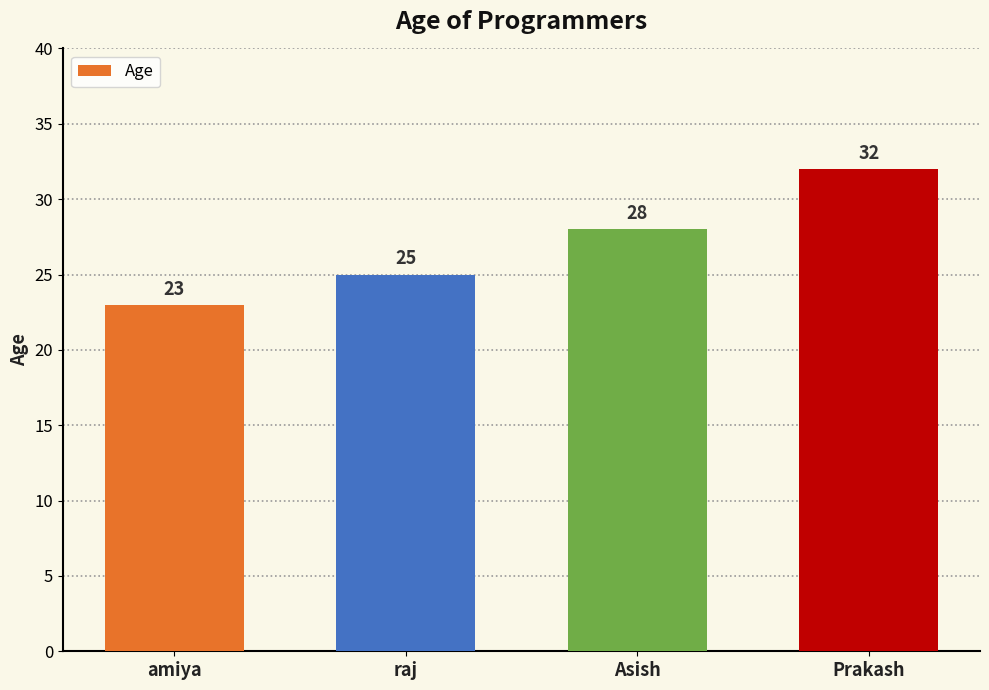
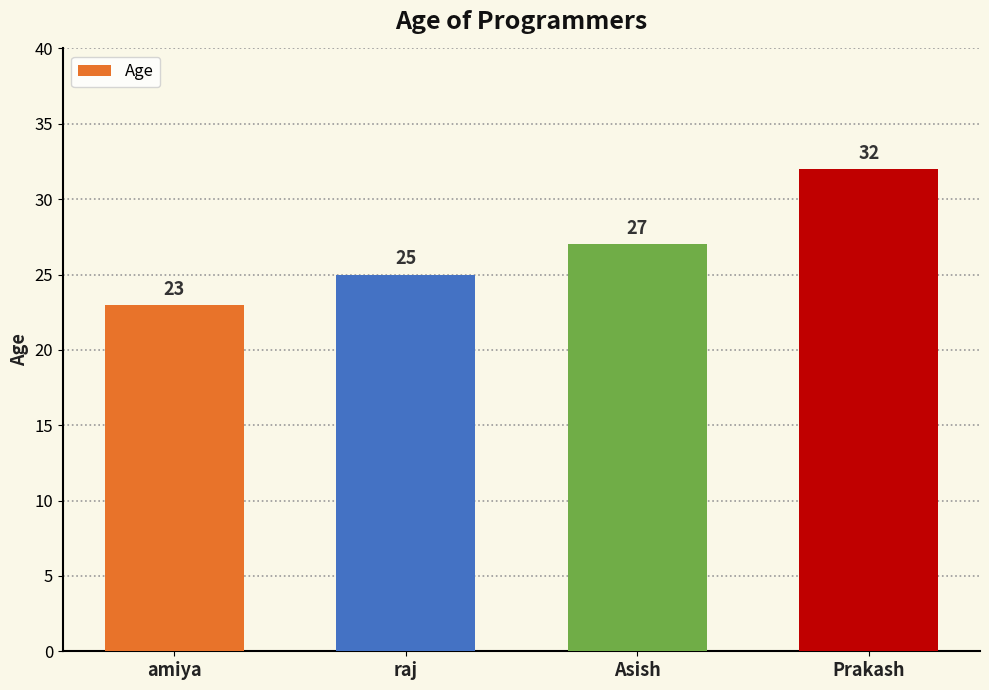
  {
    "amiya": 23,
    "raj": 25,
-   "Asish": 28,
+   "Asish": 27,
    "Prakash": 32
  }
